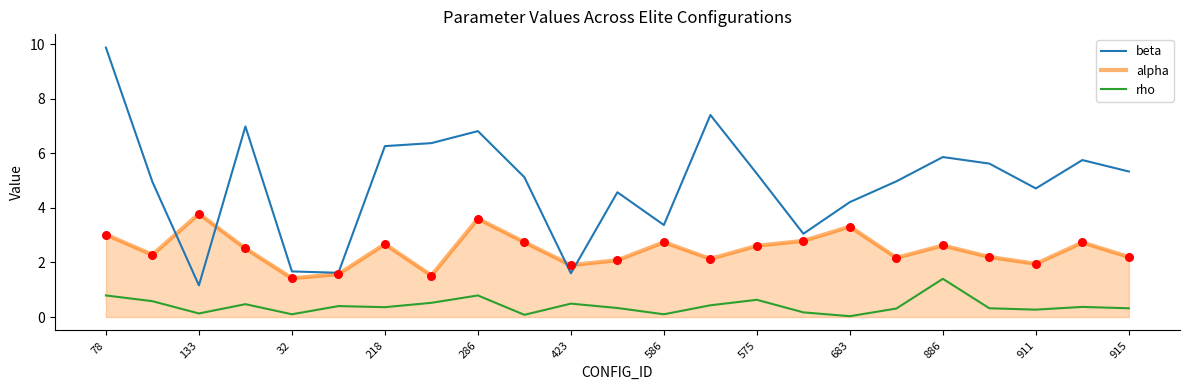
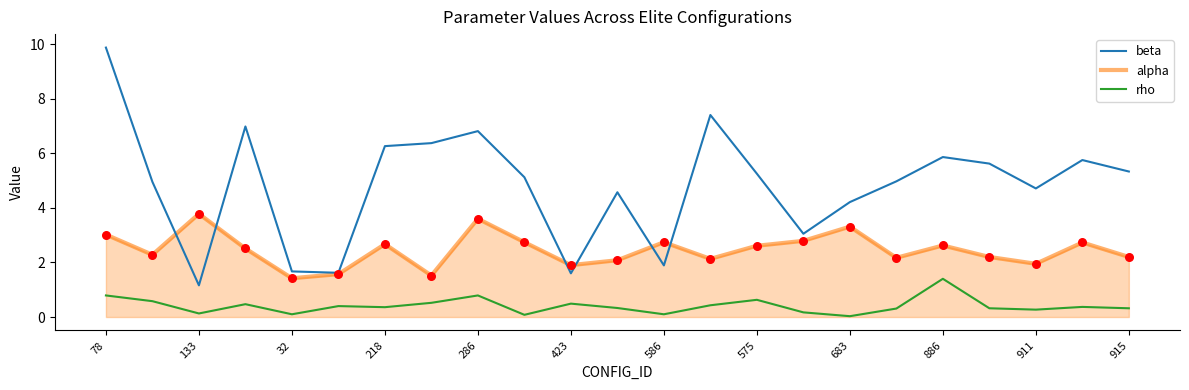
  {
    "beta": {
      "78": 9.9,
      "133": 1.2,
      "32": 1.7,
      "218": 6.3,
      "286": 6.8,
      "423": 1.6,
-     "586": 3.4,
+     "586": 1.9,
      "575": 5.3,
      "683": 4.2,
      "886": 5.9,
      "911": 4.7,
      "915": 5.3
    },
    "alpha": {
      "78": 3.0,
      "133": 3.8,
      "32": 1.4,
      "218": 2.7,
      "286": 3.6,
      "423": 1.9,
      "586": 2.7,
      "575": 2.6,
      "683": 3.3,
      "886": 2.6,
      "911": 2.0,
      "915": 2.2
    },
    "rho": {
      "78": 0.8,
      "133": 0.1,
      "32": 0.1,
      "218": 0.4,
      "286": 0.8,
      "423": 0.5,
      "586": 0.1,
      "575": 0.6,
      "683": 0.0,
      "886": 1.4,
      "911": 0.3,
      "915": 0.3
    }
  }
